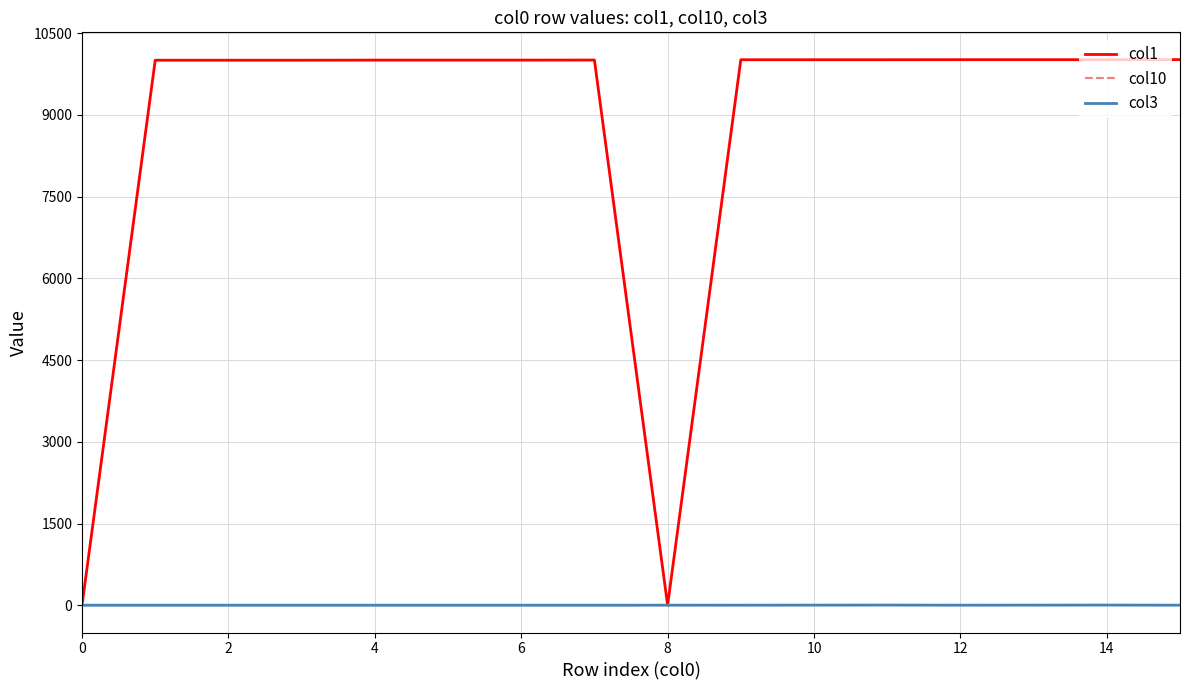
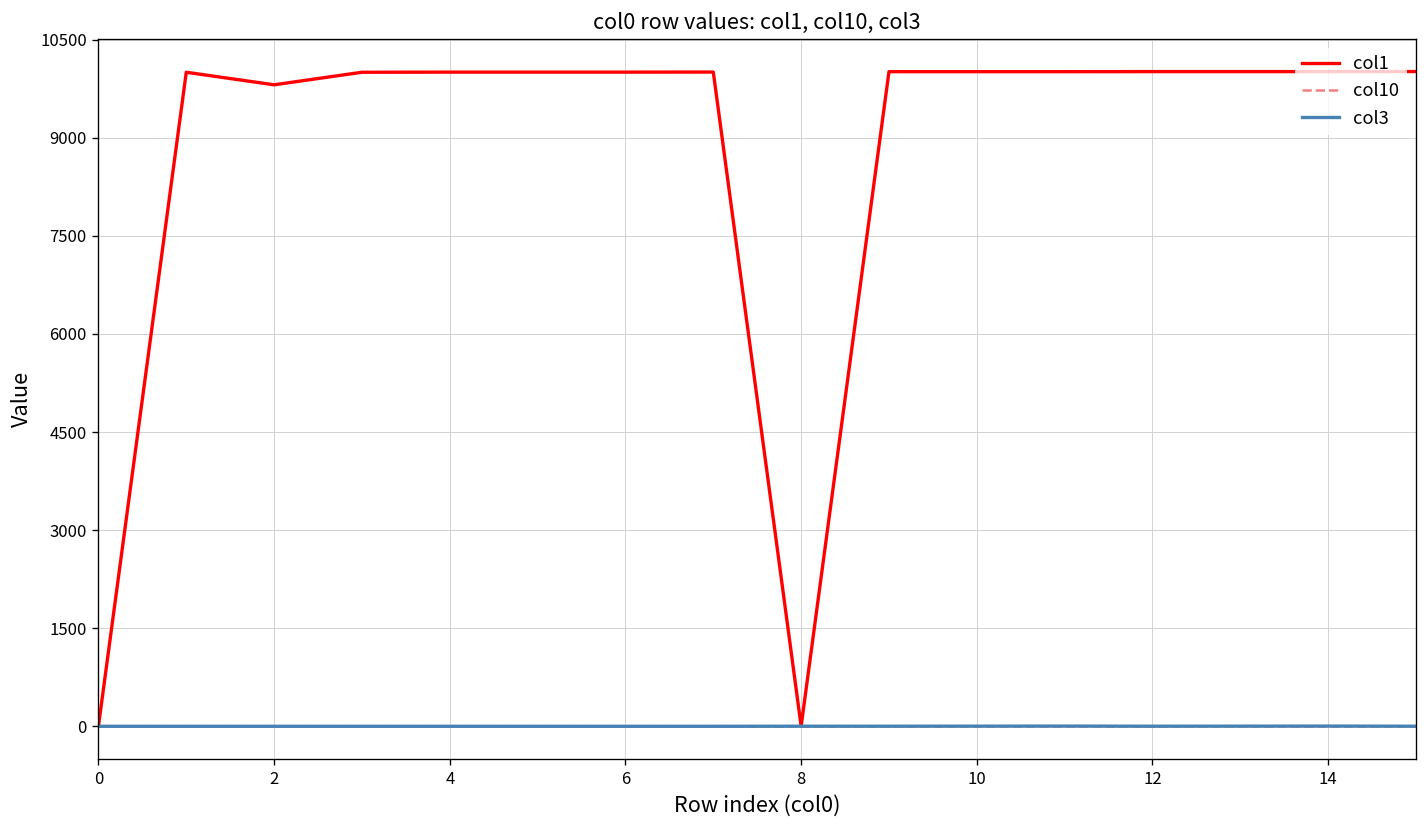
  {
    "col1": {
-     "2": 10000,
+     "2": 9800,
      "4": 10000,
      "6": 10000,
      "10": 10000,
      "12": 10000
    },
    "col3": {
      "2": 0,
      "4": 0,
      "6": 0,
      "10": 0,
      "12": 0,
      "14": 0
    }
  }
